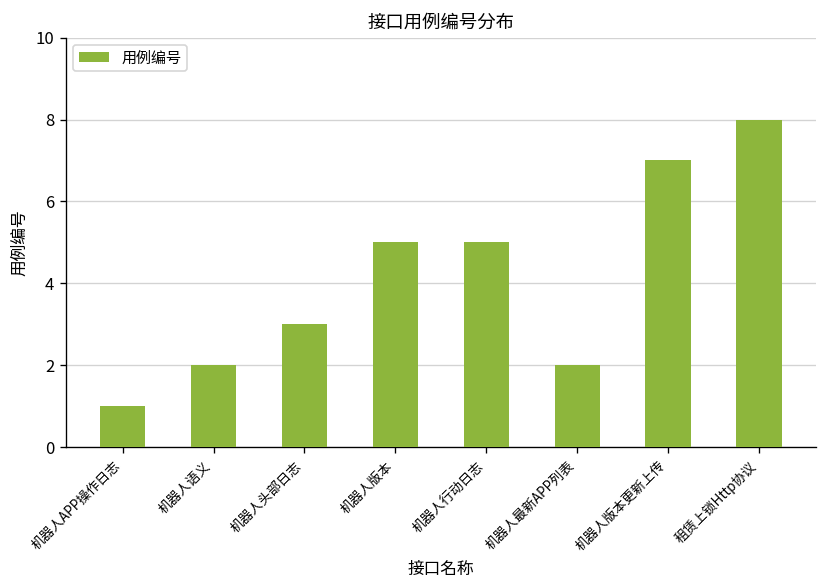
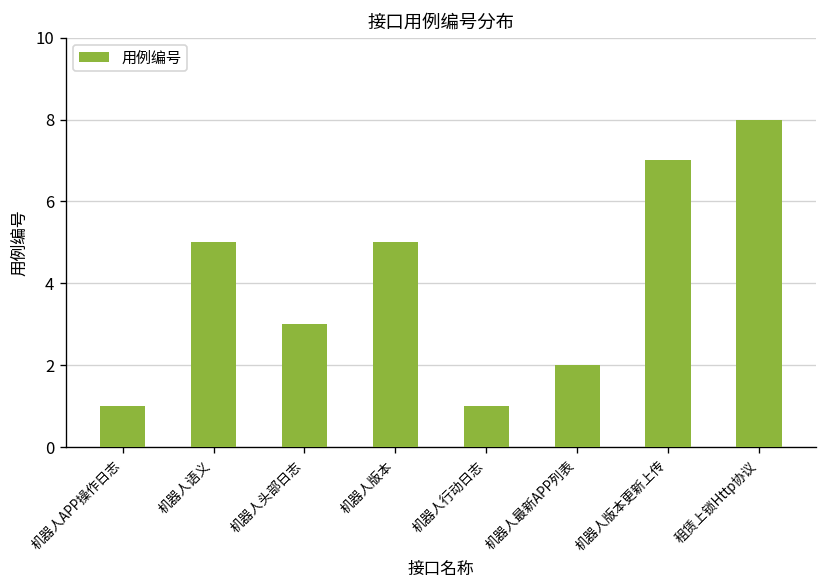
  {
    "机器人APP操作日志": 1,
-   "机器人语义": 2,
+   "机器人语义": 5,
    "机器人头部日志": 3,
    "机器人版本": 5,
-   "机器人行动日志": 5,
+   "机器人行动日志": 1,
    "机器人最新APP列表": 2,
    "机器人版本更新上传": 7,
    "租赁上锁Http协议": 8
  }
